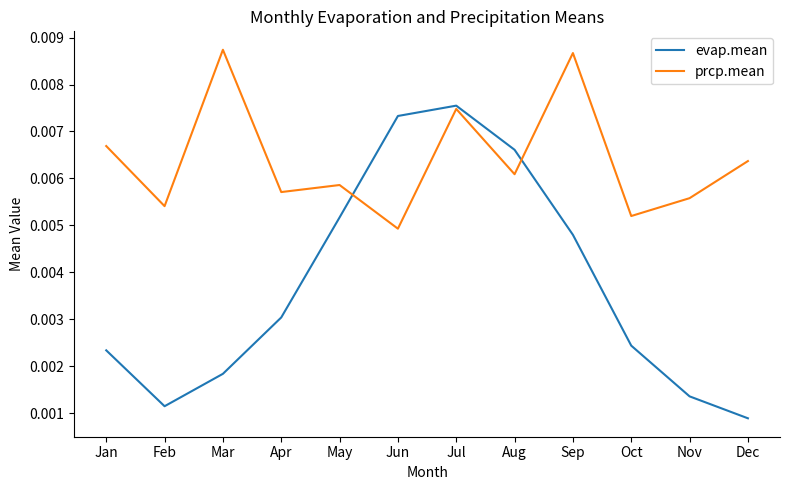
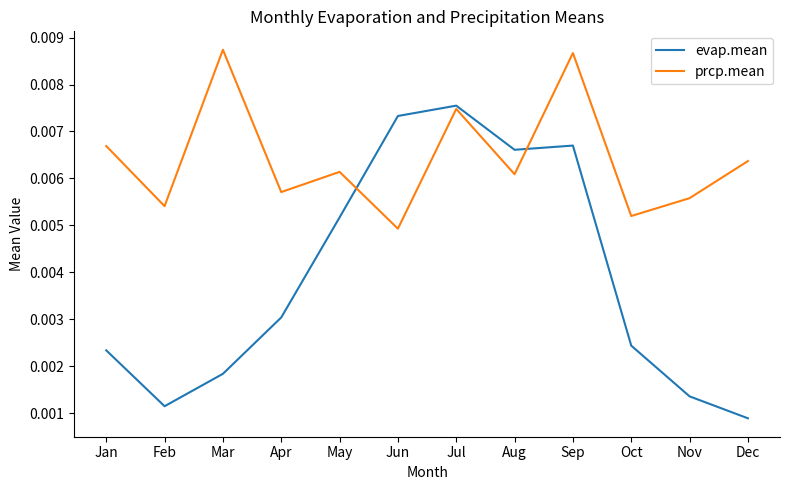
  {
    "evap.mean": {
      "Jan": 0.0023,
      "Feb": 0.0012,
      "Mar": 0.0018,
      "Apr": 0.0030,
      "May": 0.0052,
      "Jun": 0.0073,
      "Jul": 0.0076,
      "Aug": 0.0066,
-     "Sep": 0.0048,
+     "Sep": 0.0067,
      "Oct": 0.0024,
      "Nov": 0.0014,
      "Dec": 0.0009
    },
    "prcp.mean": {
      "Jan": 0.0067,
      "Feb": 0.0054,
      "Mar": 0.0087,
      "Apr": 0.0057,
-     "May": 0.0059,
+     "May": 0.0061,
      "Jun": 0.0049,
      "Jul": 0.0075,
      "Aug": 0.0061,
      "Sep": 0.0087,
      "Oct": 0.0052,
      "Nov": 0.0056,
      "Dec": 0.0064
    }
  }
